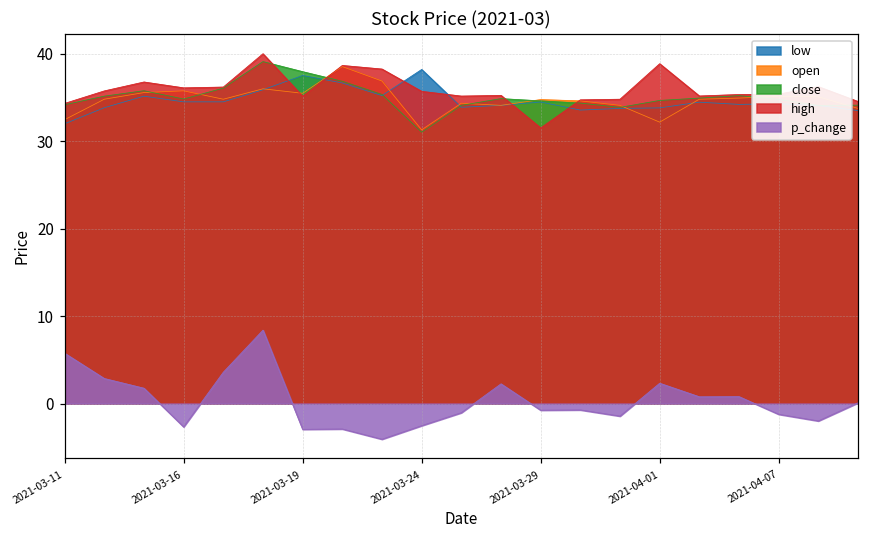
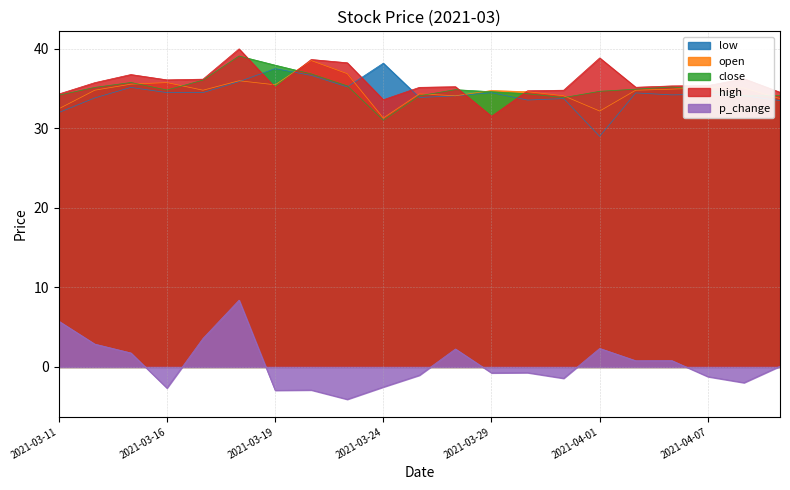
  {
    "low": {
      "2021-03-11": 32,
      "2021-03-16": 35,
      "2021-03-19": 38,
      "2021-03-24": 38,
-     "2021-04-01": 34
+     "2021-04-01": 29
    },
    "open": {
      "2021-03-11": 32,
      "2021-03-16": 36,
      "2021-03-19": 35,
      "2021-04-01": 32
    },
    "close": {
      "2021-03-16": 35,
      "2021-03-19": 38,
      "2021-04-01": 35
    },
    "high": {
      "2021-03-16": 36,
      "2021-03-19": 35,
-     "2021-03-24": 36,
+     "2021-03-24": 34,
      "2021-03-29": 32,
      "2021-04-01": 39
    }
  }
